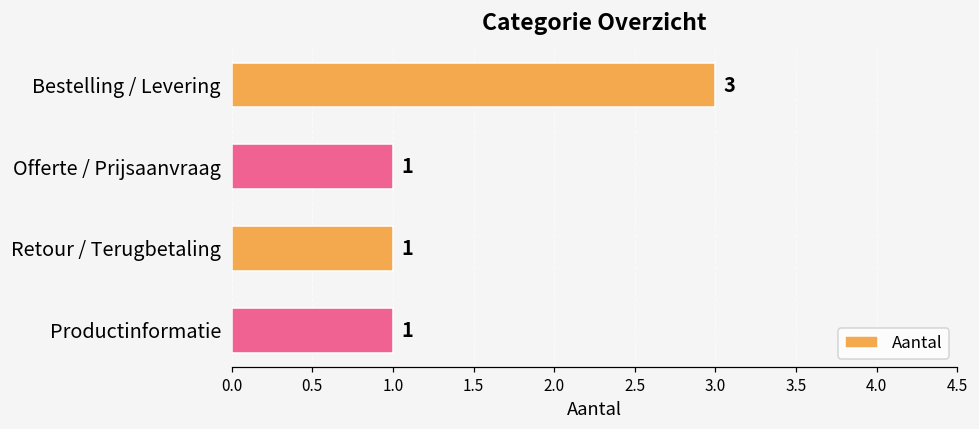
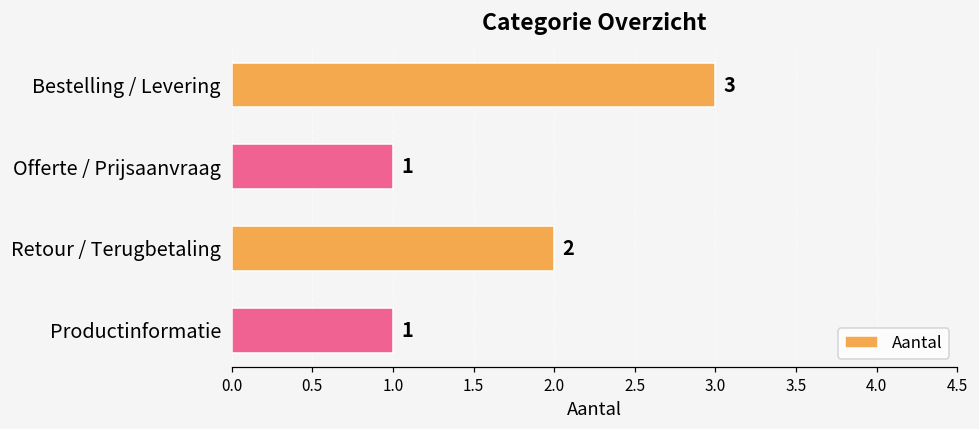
  {
    "Bestelling / Levering": 3,
    "Offerte / Prijsaanvraag": 1,
-   "Retour / Terugbetaling": 1,
+   "Retour / Terugbetaling": 2,
    "Productinformatie": 1
  }
